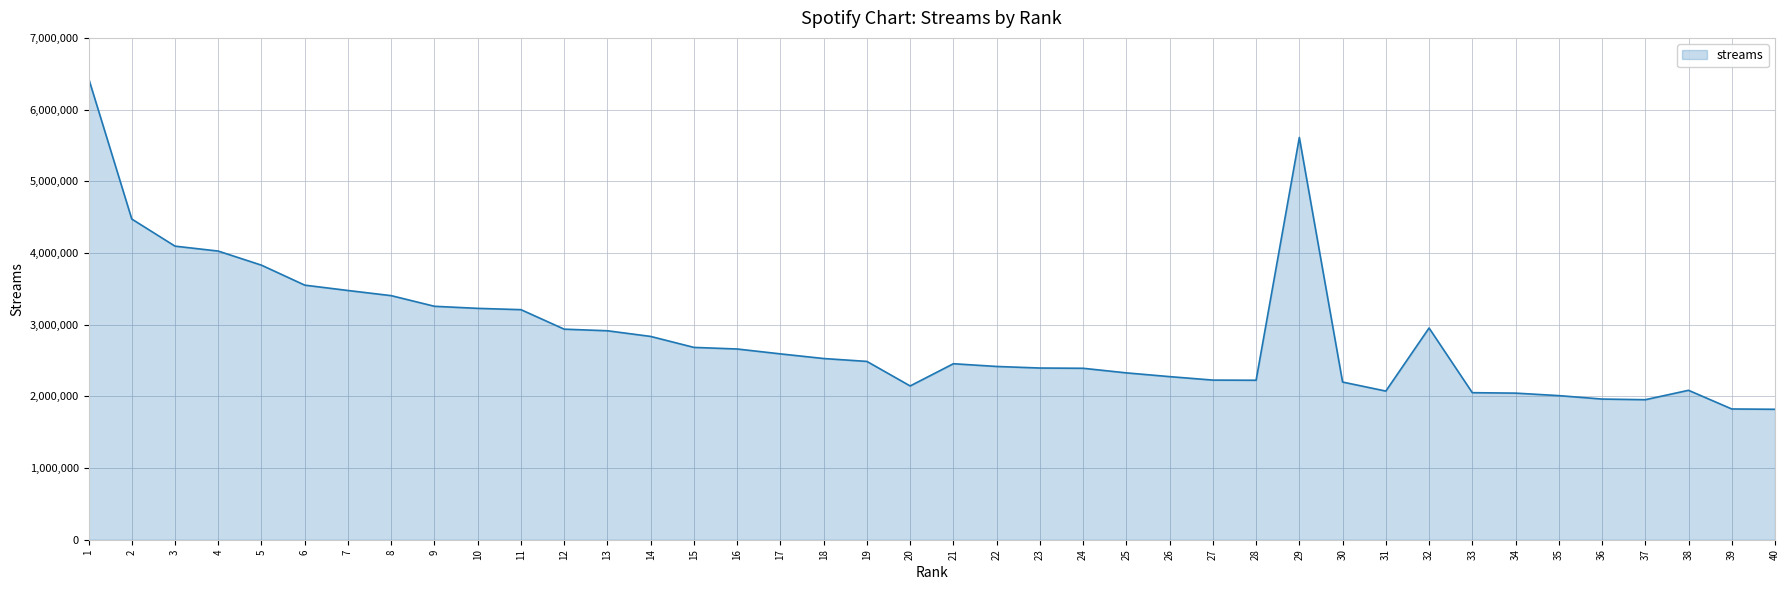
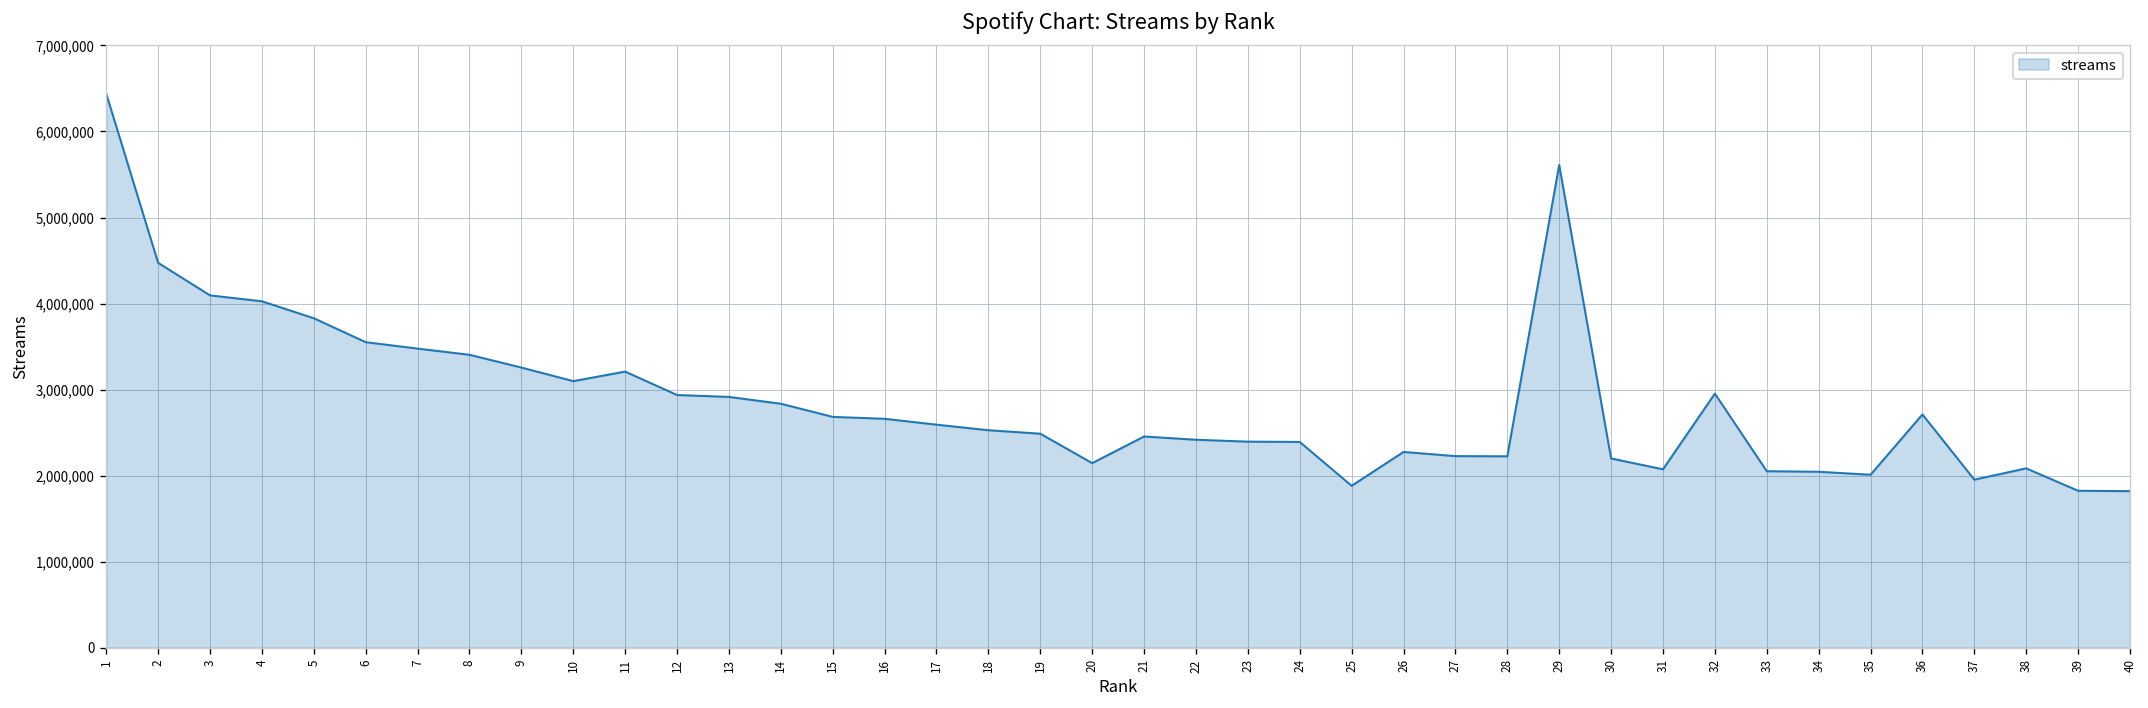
  {
    "1": "6,400,000",
    "2": "4,500,000",
    "3": "4,100,000",
    "4": "4,000,000",
    "5": "3,800,000",
    "6": "3,600,000",
    "7": "3,500,000",
    "8": "3,400,000",
    "9": "3,300,000",
-   "10": "3,200,000",
+   "10": "3,100,000",
    "11": "3,200,000",
    "12": "2,900,000",
    "13": "2,900,000",
    "14": "2,800,000",
    "15": "2,700,000",
    "16": "2,700,000",
    "17": "2,600,000",
    "18": "2,500,000",
    "19": "2,500,000",
    "20": "2,100,000",
    "21": "2,500,000",
    "22": "2,400,000",
    "23": "2,400,000",
    "24": "2,400,000",
-   "25": "2,300,000",
+   "25": "1,900,000",
    "26": "2,300,000",
    "27": "2,200,000",
    "28": "2,200,000",
    "29": "5,600,000",
    "30": "2,200,000",
    "31": "2,100,000",
    "32": "3,000,000",
    "33": "2,100,000",
    "34": "2,000,000",
    "35": "2,000,000",
-   "36": "2,000,000",
+   "36": "2,700,000",
    "37": "2,000,000",
    "38": "2,100,000",
    "39": "1,800,000",
    "40": "1,800,000"
  }
